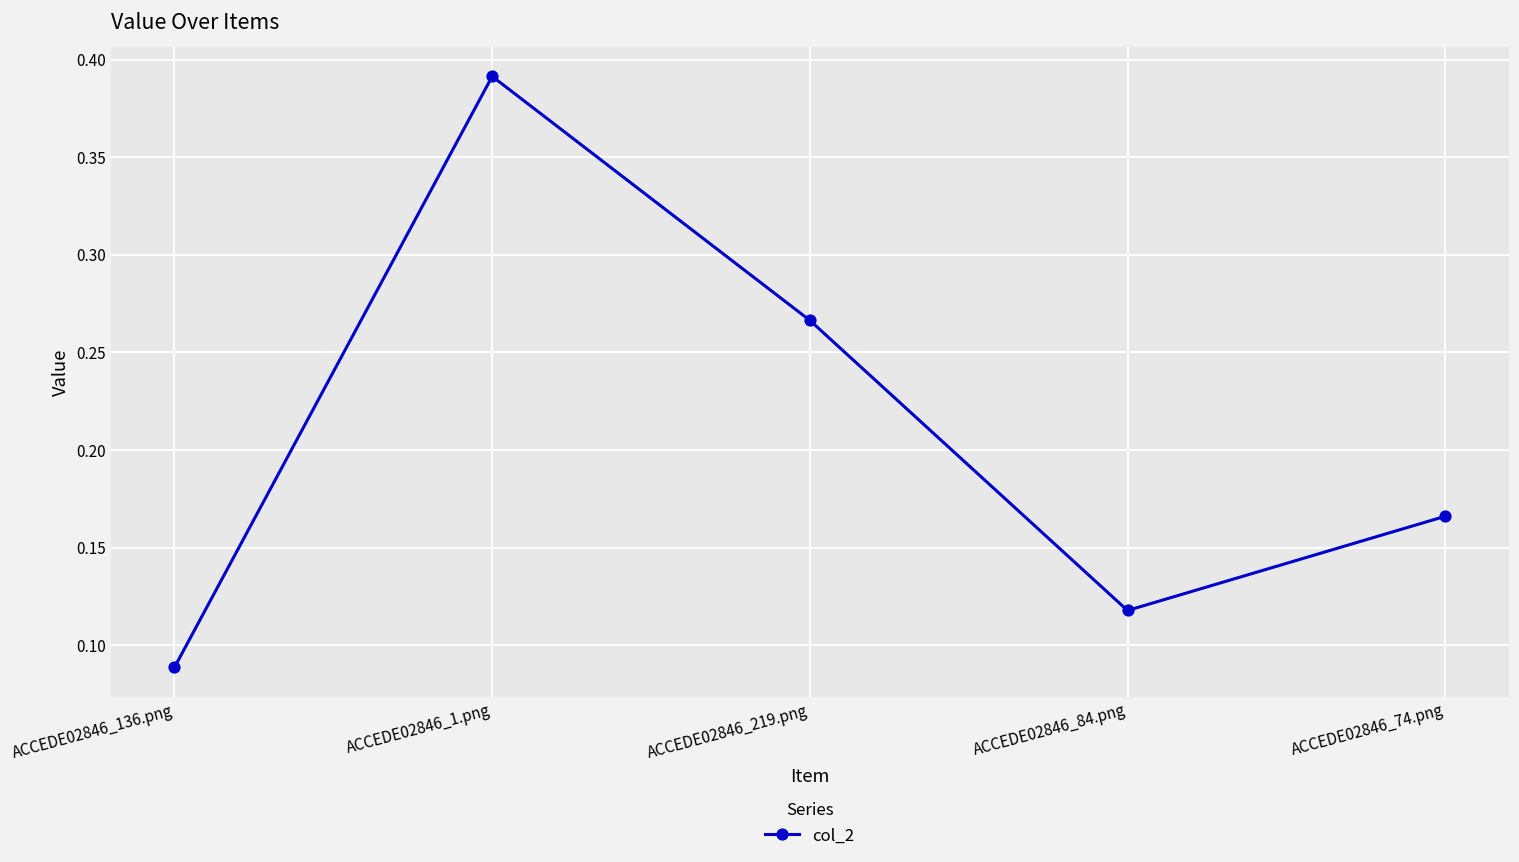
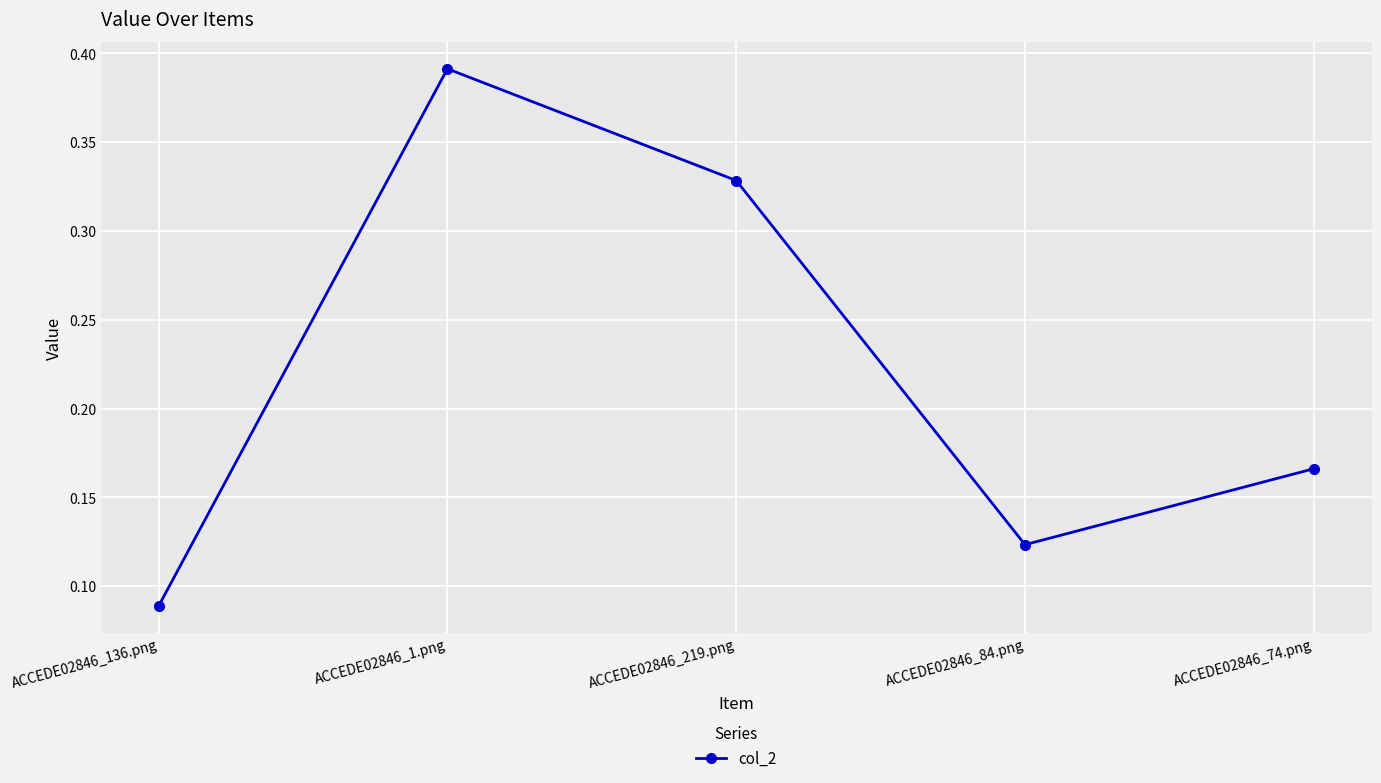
  {
    "ACCEDE02846_136.png": 0.089,
    "ACCEDE02846_1.png": 0.391,
-   "ACCEDE02846_219.png": 0.266,
-   "ACCEDE02846_84.png": 0.118,
+   "ACCEDE02846_219.png": 0.328,
+   "ACCEDE02846_84.png": 0.123,
    "ACCEDE02846_74.png": 0.166
  }
